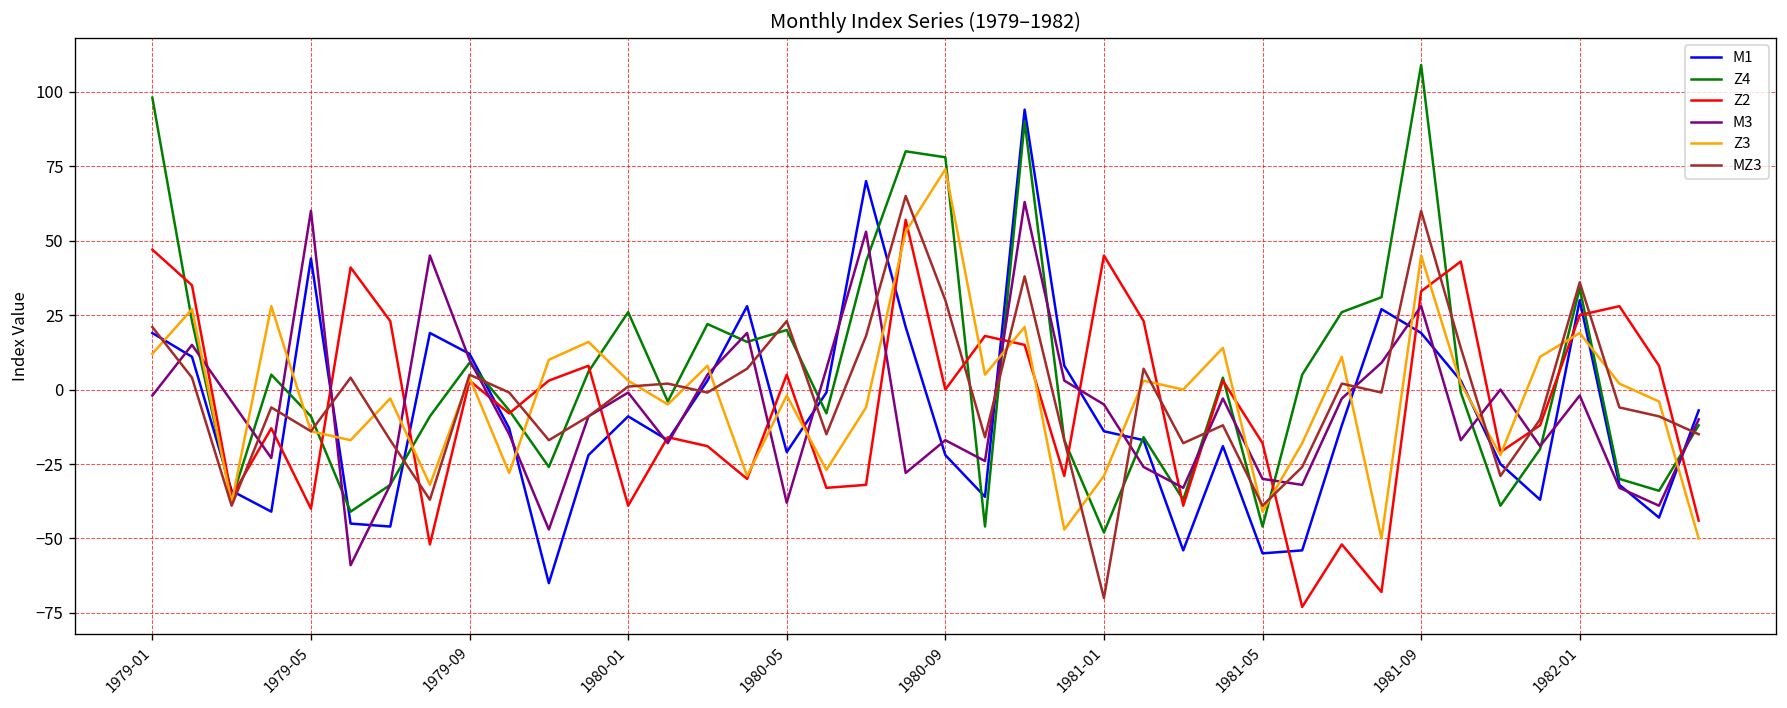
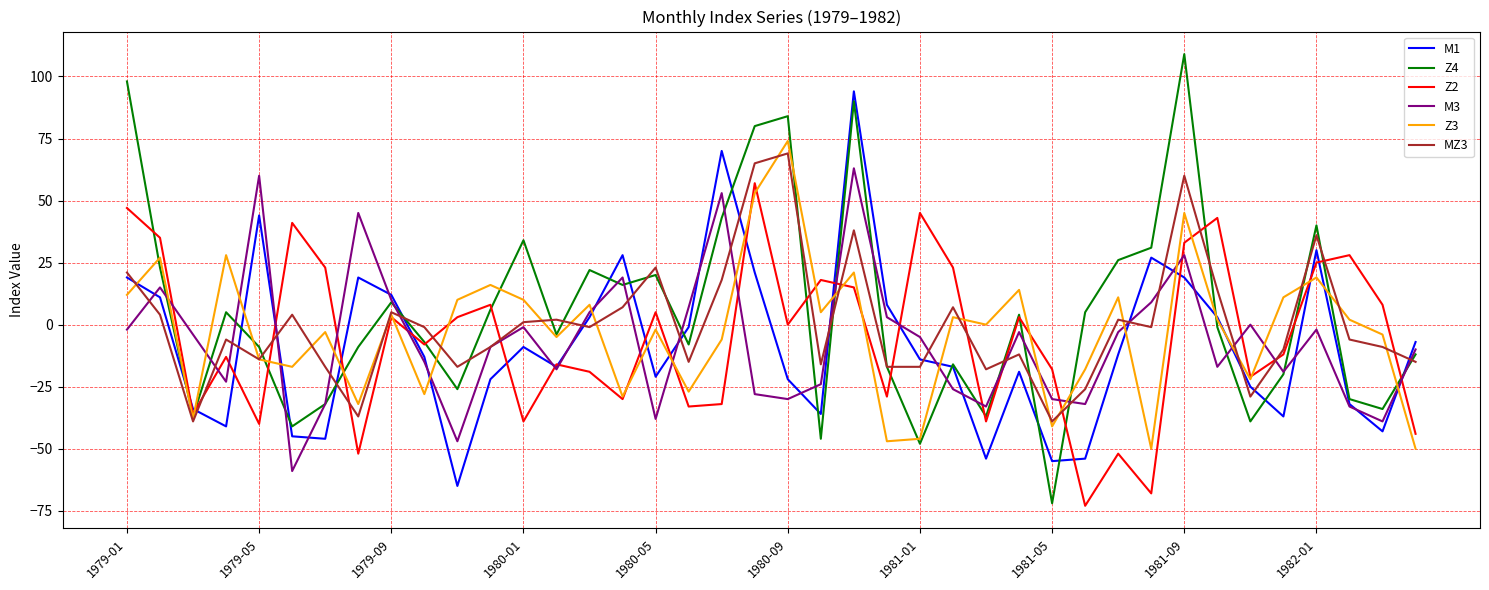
  {
    "M1": {
      "1979-01": 19,
      "1979-05": 44,
      "1979-09": 12,
      "1980-01": -9,
      "1980-05": -21,
      "1980-09": -22,
      "1981-01": -14,
      "1981-05": -55,
      "1981-09": 19,
      "1982-01": 30
    },
    "Z4": {
      "1979-01": 98,
      "1979-05": -9,
-     "1980-01": 26,
+     "1980-01": 34,
      "1980-05": 20,
-     "1980-09": 78,
+     "1980-09": 84,
      "1981-01": -48,
-     "1981-05": -46,
+     "1981-05": -72,
      "1981-09": 109,
-     "1982-01": 34
+     "1982-01": 40
    },
    "Z2": {
      "1979-01": 47,
      "1979-05": -40,
      "1980-01": -39,
      "1980-05": 5,
      "1980-09": 0,
      "1981-01": 45,
      "1981-05": -18,
      "1981-09": 33,
      "1982-01": 25
    },
    "M3": {
      "1979-01": -2,
      "1979-05": 60,
      "1980-01": -1,
      "1980-05": -38,
-     "1980-09": -17,
+     "1980-09": -30,
      "1981-01": -5,
      "1981-05": -30,
      "1981-09": 28,
      "1982-01": -2
    },
    "Z3": {
      "1979-01": 12,
-     "1980-01": 3,
+     "1980-01": 10,
      "1980-05": -2,
      "1980-09": 74,
-     "1981-01": -29,
+     "1981-01": -46,
      "1981-05": -41,
      "1981-09": 45,
      "1982-01": 19
    },
    "MZ3": {
      "1979-01": 21,
      "1980-01": 1,
      "1980-05": 23,
-     "1980-09": 30,
-     "1981-01": -70,
+     "1980-09": 69,
+     "1981-01": -17,
      "1981-05": -39,
      "1981-09": 60,
      "1982-01": 36
    }
  }
